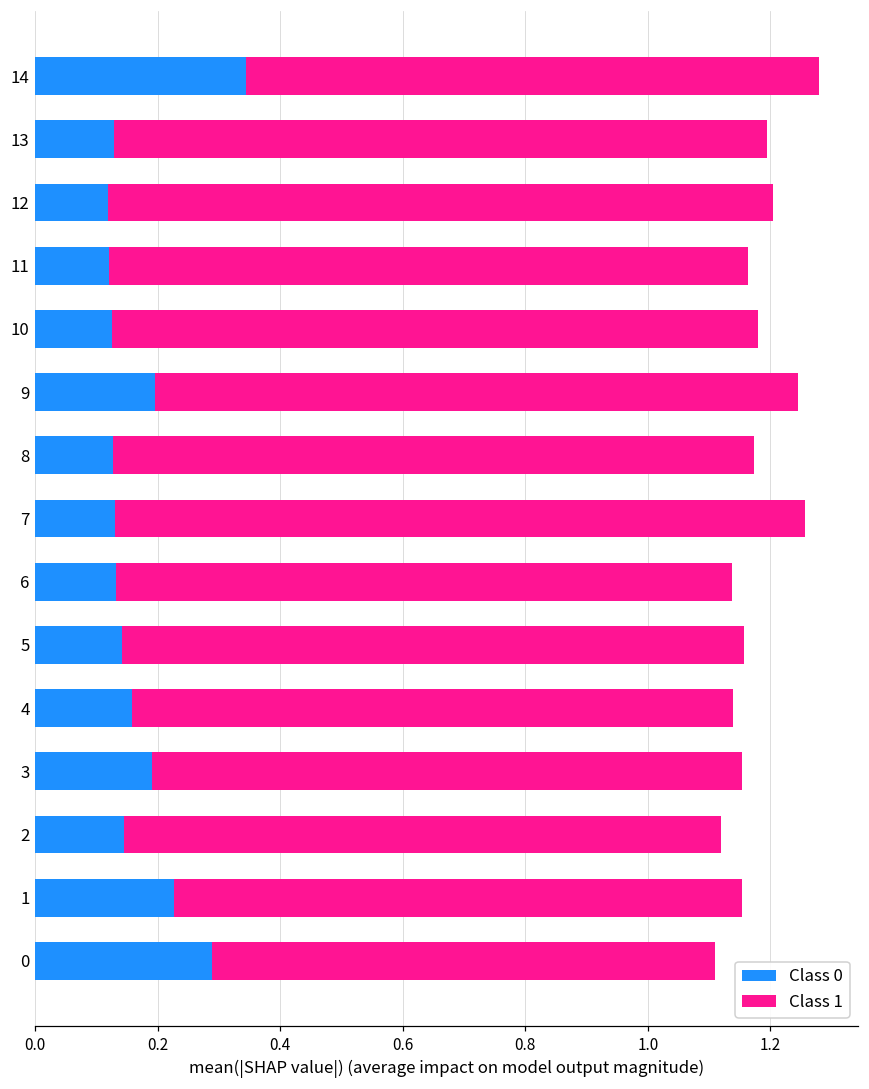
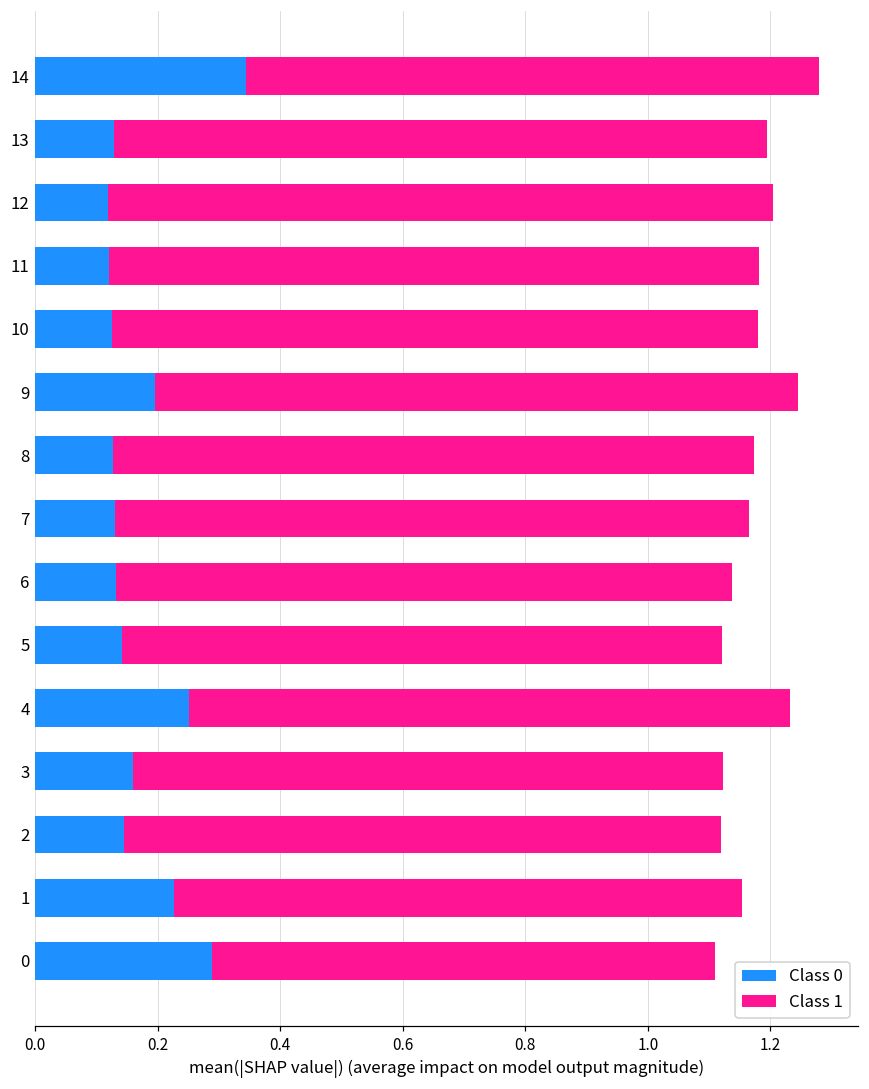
  {
    "Class 0": {
      "14": 0.34,
      "13": 0.13,
      "12": 0.12,
      "11": 0.12,
      "10": 0.13,
      "9": 0.20,
      "8": 0.13,
      "7": 0.13,
      "6": 0.13,
      "5": 0.14,
-     "4": 0.16,
-     "3": 0.19,
+     "4": 0.25,
+     "3": 0.16,
      "2": 0.15,
      "1": 0.23,
      "0": 0.29
    },
    "Class 1": {
      "14": 0.94,
      "13": 1.07,
      "12": 1.09,
-     "11": 1.04,
+     "11": 1.06,
      "10": 1.05,
      "9": 1.05,
      "8": 1.05,
-     "7": 1.13,
+     "7": 1.03,
      "6": 1.01,
-     "5": 1.02,
+     "5": 0.98,
      "4": 0.98,
      "3": 0.96,
      "2": 0.97,
      "1": 0.93,
      "0": 0.82
    }
  }
